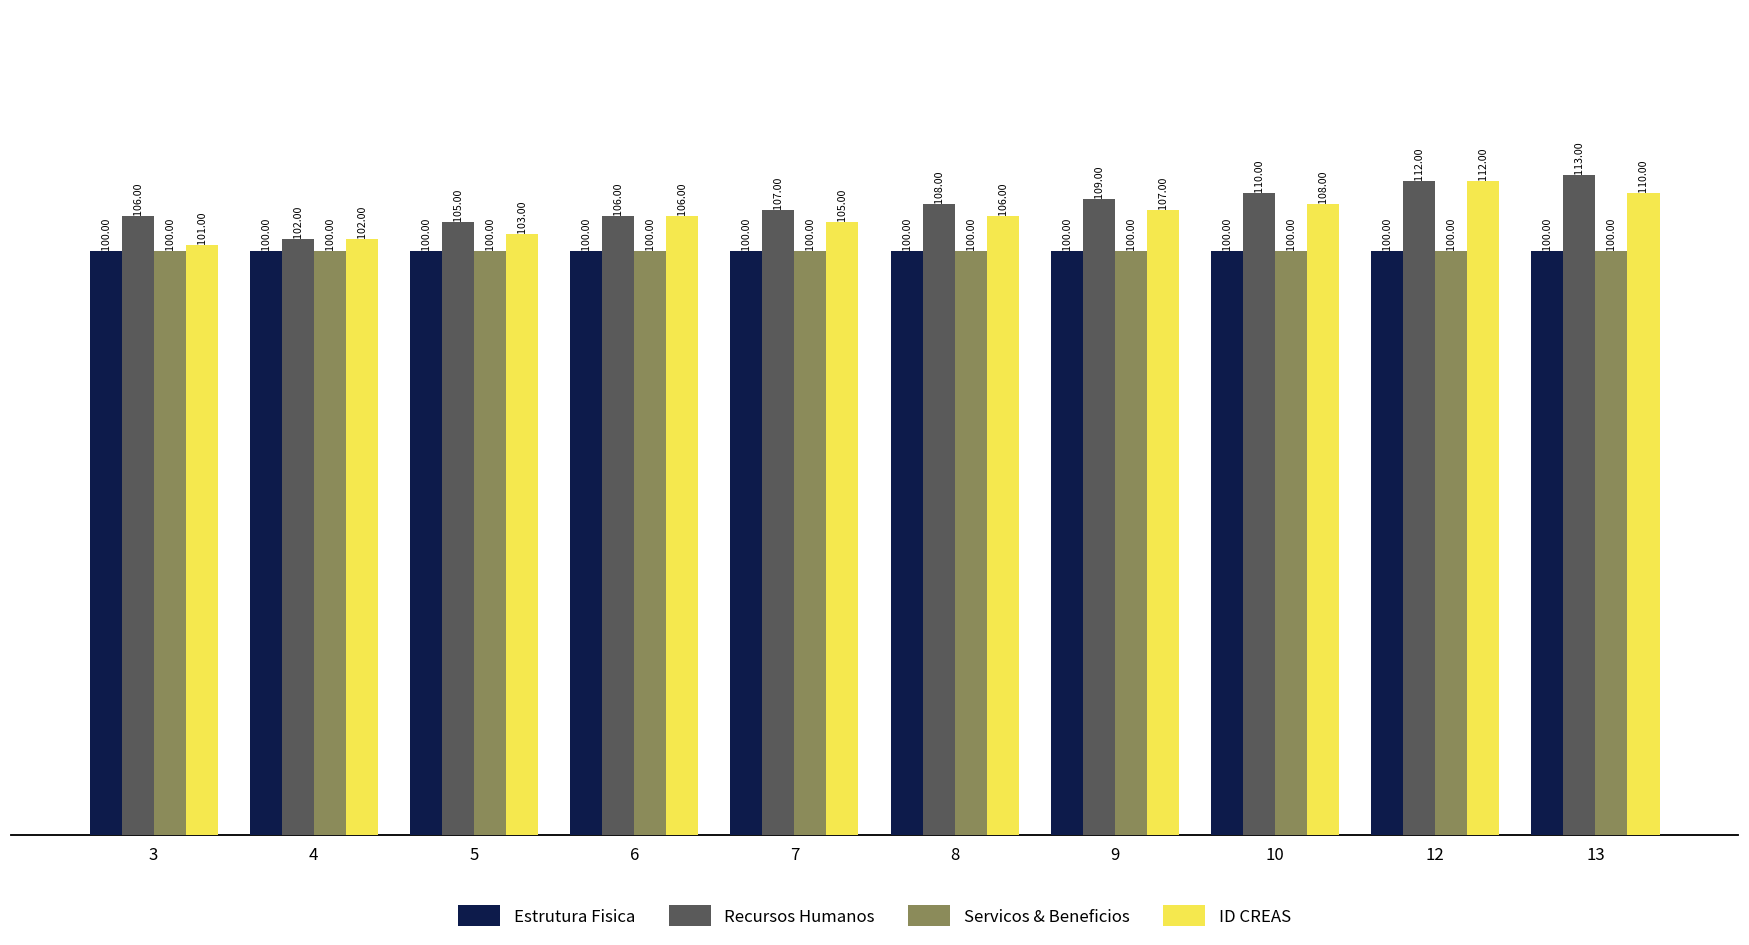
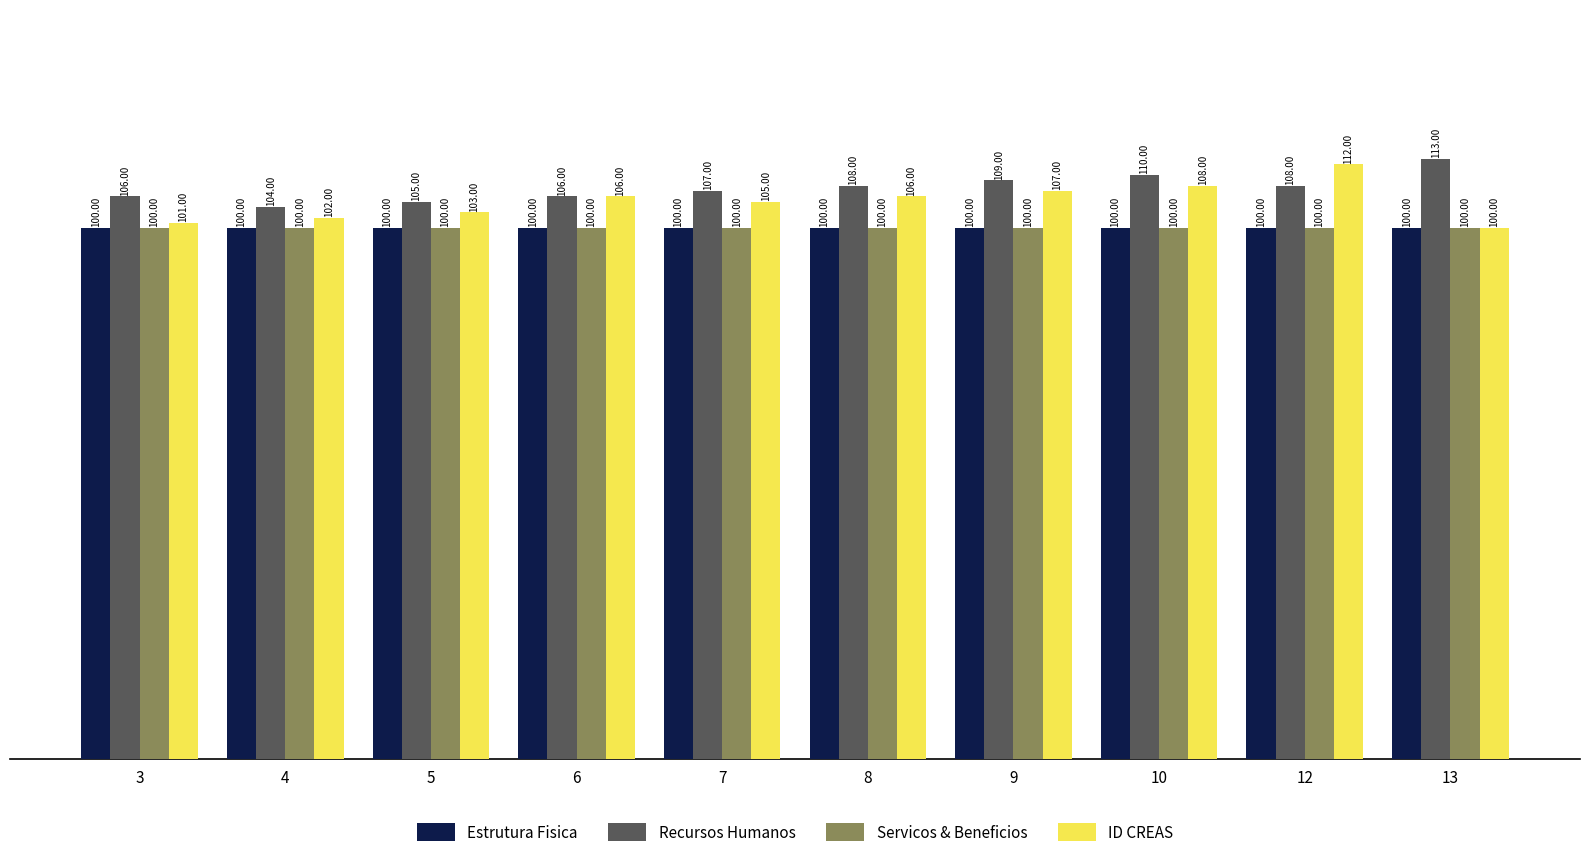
  {
    "Estrutura Fisica": {
      "3": 100.00,
      "4": 100.00,
      "5": 100.00,
      "6": 100.00,
      "7": 100.00,
      "8": 100.00,
      "9": 100.00,
      "10": 100.00,
      "12": 100.00,
      "13": 100.00
    },
    "Recursos Humanos": {
      "3": 106.00,
-     "4": 102.00,
+     "4": 104.00,
      "5": 105.00,
      "6": 106.00,
      "7": 107.00,
      "8": 108.00,
      "9": 109.00,
      "10": 110.00,
-     "12": 112.00,
+     "12": 108.00,
      "13": 113.00
    },
    "Servicos & Beneficios": {
      "3": 100.00,
      "4": 100.00,
      "5": 100.00,
      "6": 100.00,
      "7": 100.00,
      "8": 100.00,
      "9": 100.00,
      "10": 100.00,
      "12": 100.00,
      "13": 100.00
    },
    "ID CREAS": {
      "3": 101.00,
      "4": 102.00,
      "5": 103.00,
      "6": 106.00,
      "7": 105.00,
      "8": 106.00,
      "9": 107.00,
      "10": 108.00,
      "12": 112.00,
-     "13": 110.00
+     "13": 100.00
    }
  }
